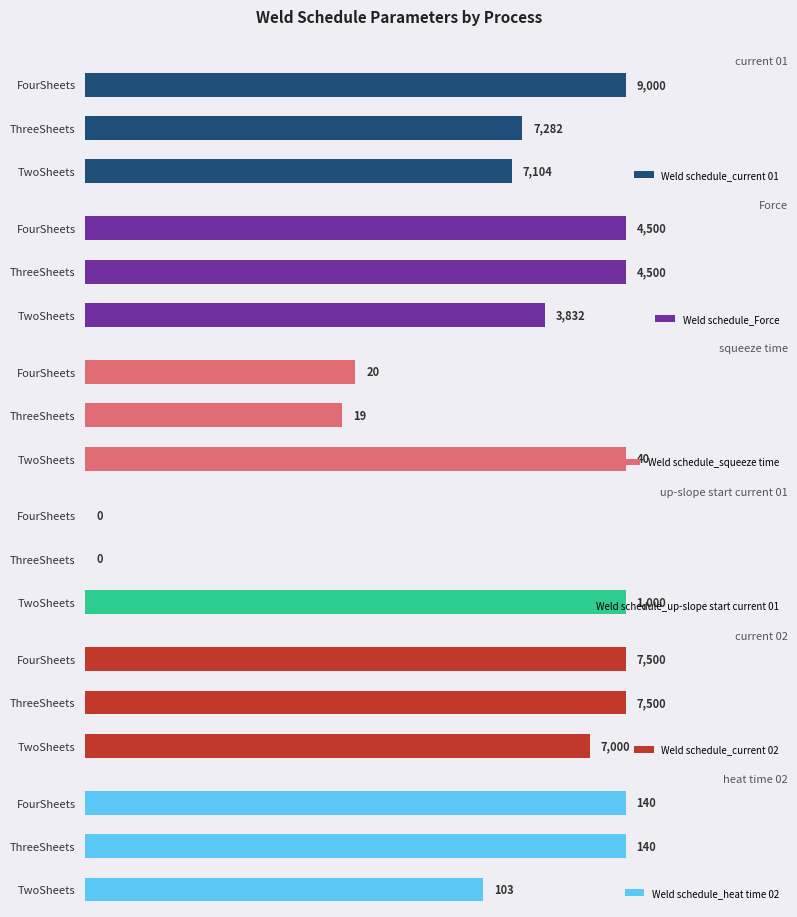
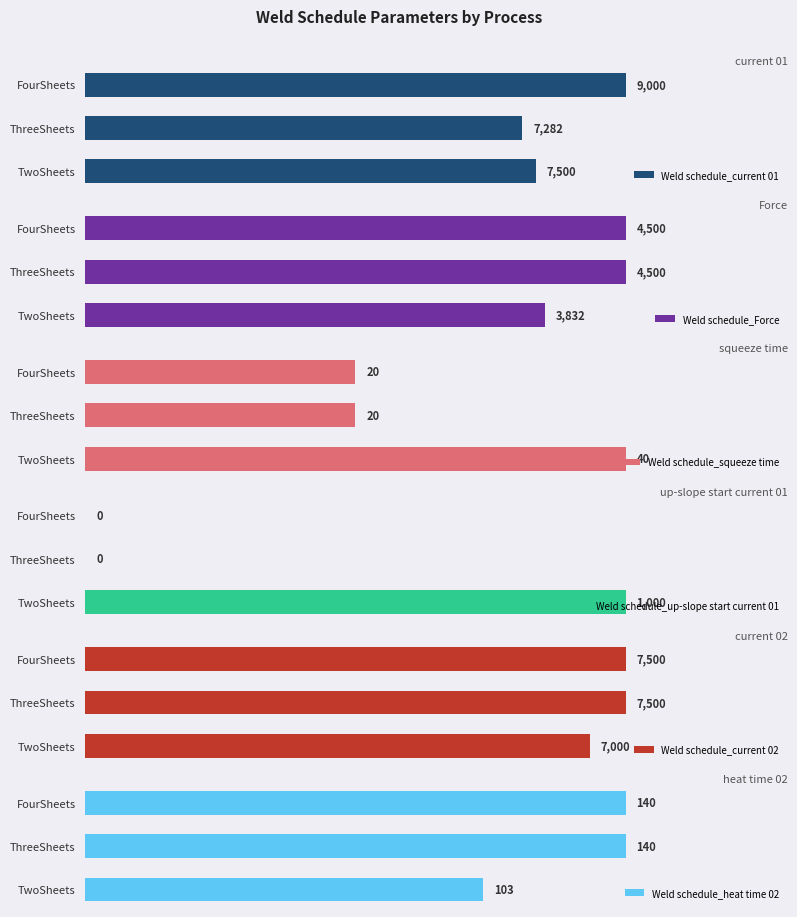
  {
    "current 01": {
      "FourSheets": "9,000",
      "ThreeSheets": "7,282",
-     "TwoSheets": "7,104"
+     "TwoSheets": "7,500"
    },
    "Force": {
      "FourSheets": "4,500",
      "ThreeSheets": "4,500",
      "TwoSheets": "3,832"
    },
    "squeeze time": {
      "FourSheets": "20",
-     "ThreeSheets": "19",
+     "ThreeSheets": "20",
      "TwoSheets": "40"
    },
    "up-slope start current 01": {
      "FourSheets": "0",
      "ThreeSheets": "0",
      "TwoSheets": "1,000"
    },
    "current 02": {
      "FourSheets": "7,500",
      "ThreeSheets": "7,500",
      "TwoSheets": "7,000"
    },
    "heat time 02": {
      "FourSheets": "140",
      "ThreeSheets": "140",
      "TwoSheets": "103"
    }
  }
